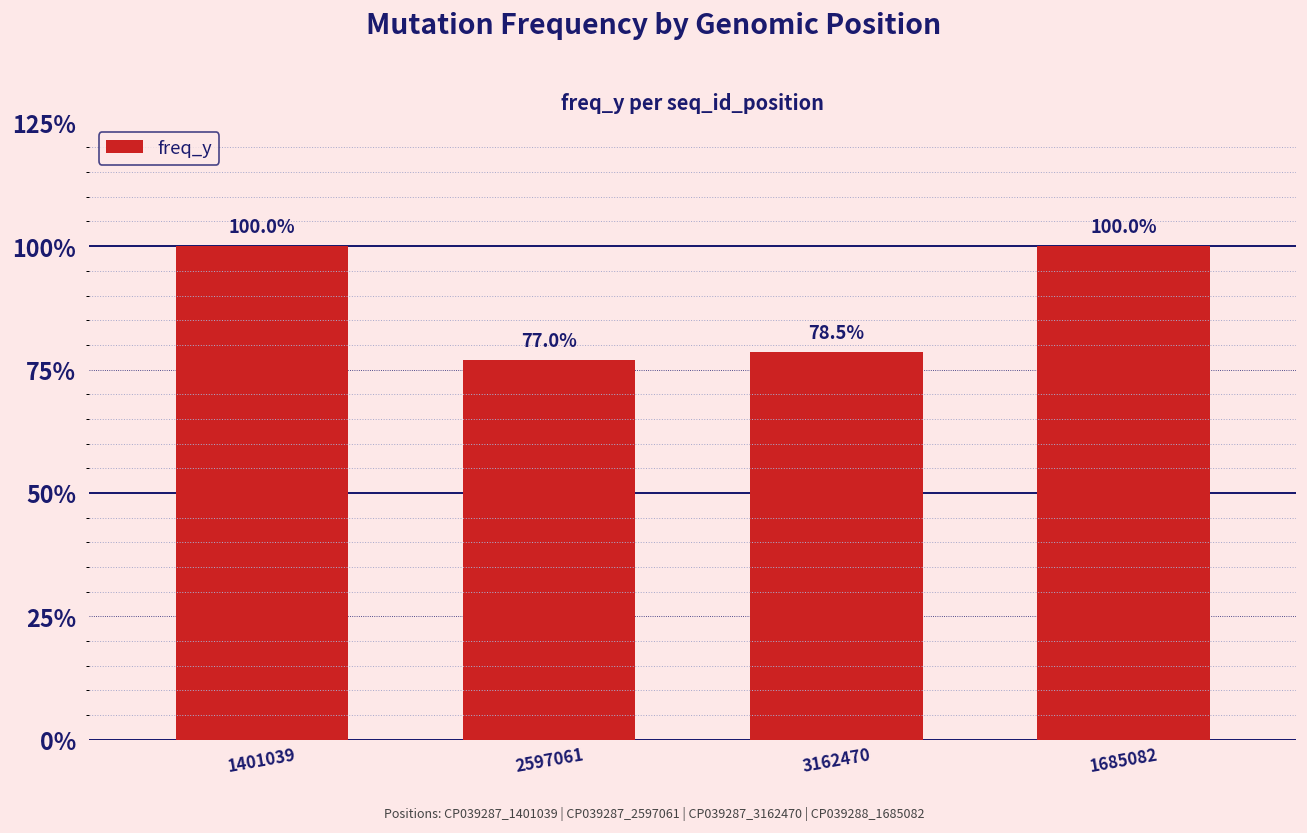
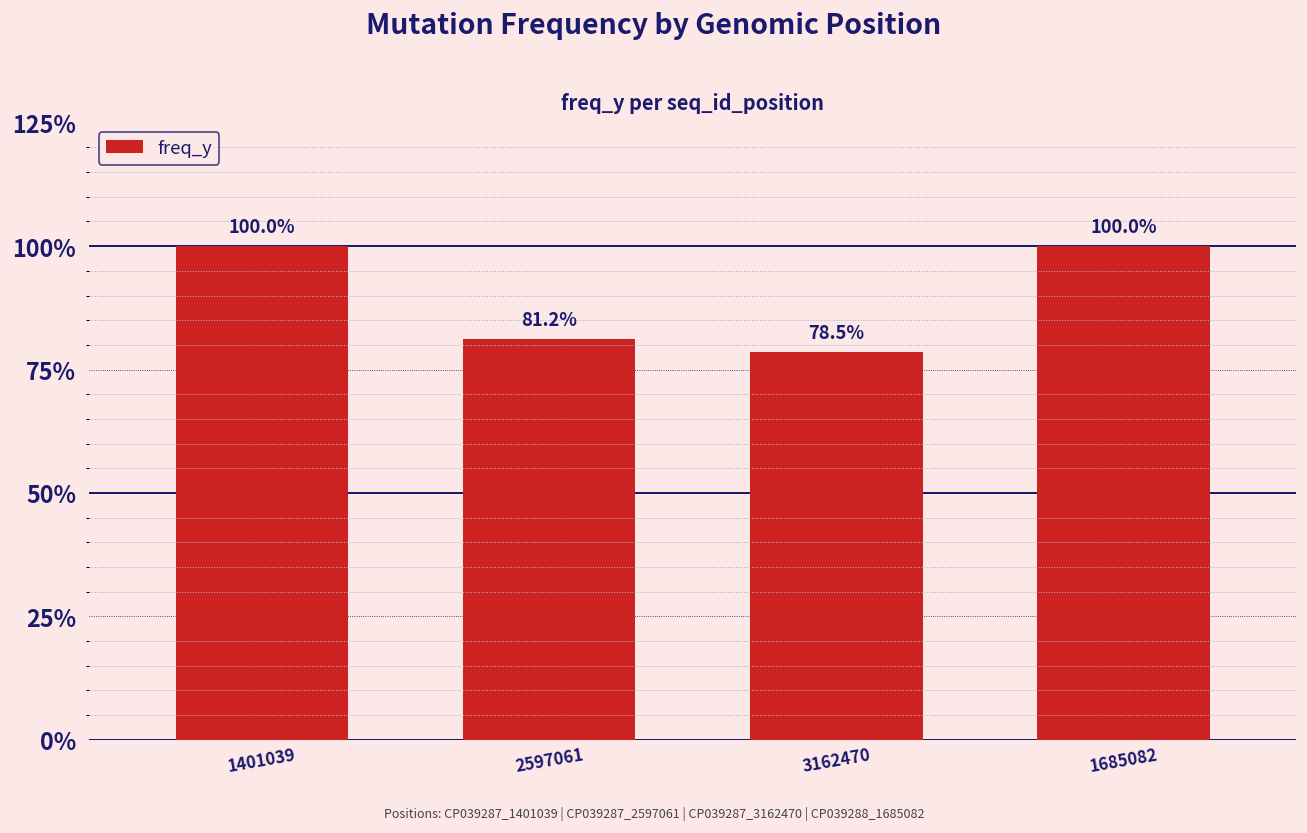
  {
    "1401039": "100.0%",
-   "2597061": "77.0%",
+   "2597061": "81.2%",
    "3162470": "78.5%",
    "1685082": "100.0%"
  }
